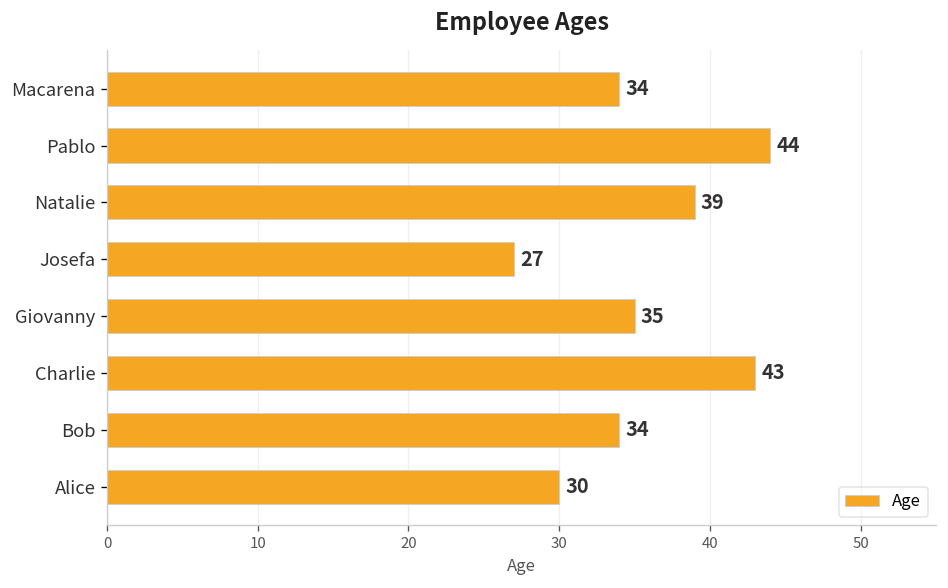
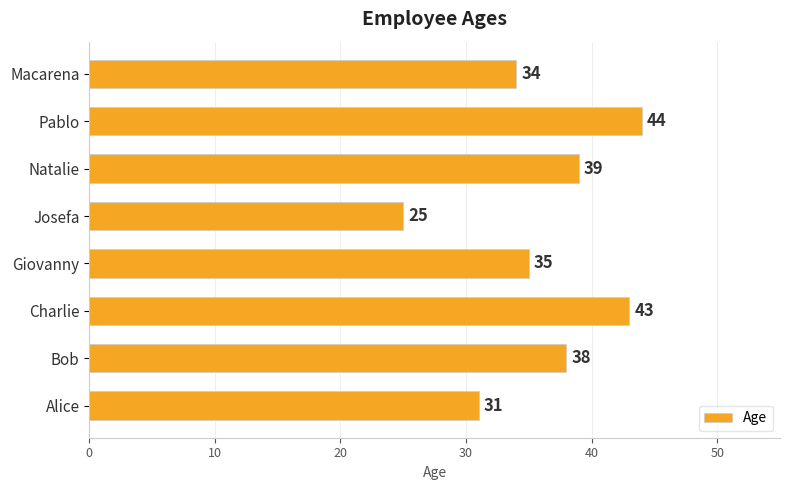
  {
    "Macarena": 34,
    "Pablo": 44,
    "Natalie": 39,
-   "Josefa": 27,
+   "Josefa": 25,
    "Giovanny": 35,
    "Charlie": 43,
-   "Bob": 34,
-   "Alice": 30
+   "Bob": 38,
+   "Alice": 31
  }
